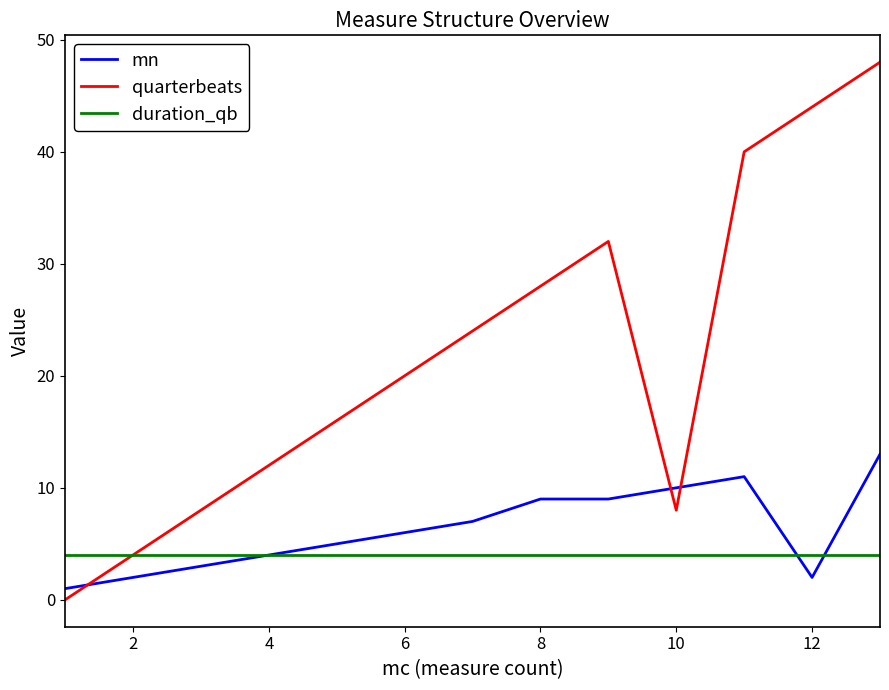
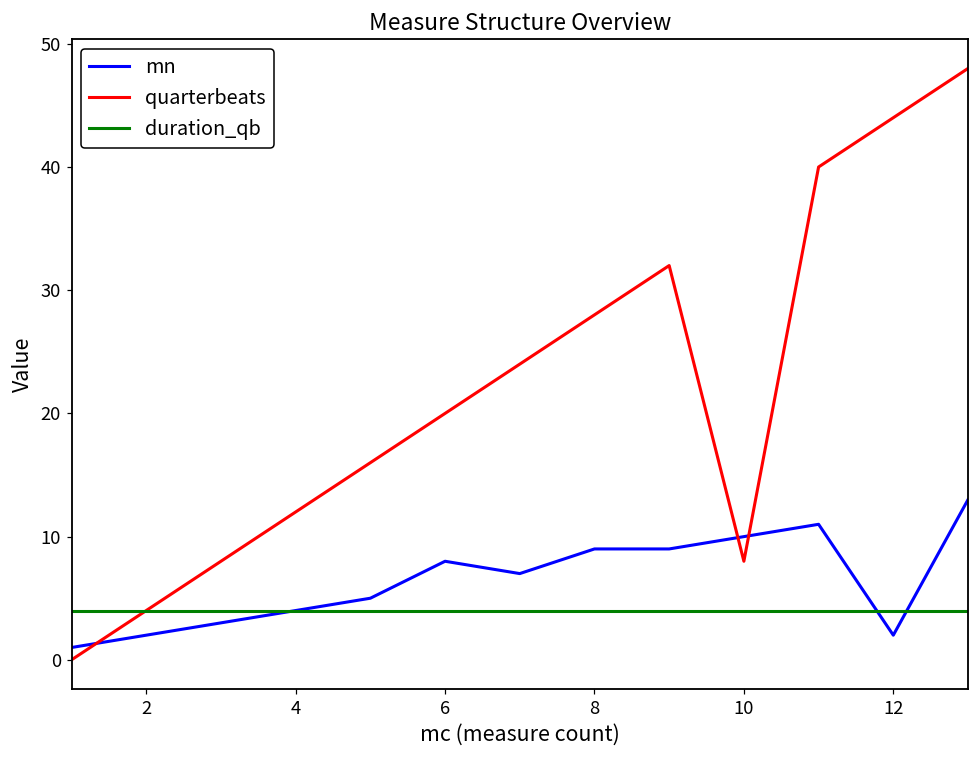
  {
    "mn": {
      "2": 2,
-     "6": 6,
+     "6": 8,
      "8": 9,
      "10": 10,
      "12": 2
    },
    "quarterbeats": {
      "4": 12,
      "6": 20,
      "8": 28,
      "10": 8,
      "12": 44
    },
    "duration_qb": {
      "6": 4,
      "8": 4,
      "10": 4,
      "12": 4
    }
  }
